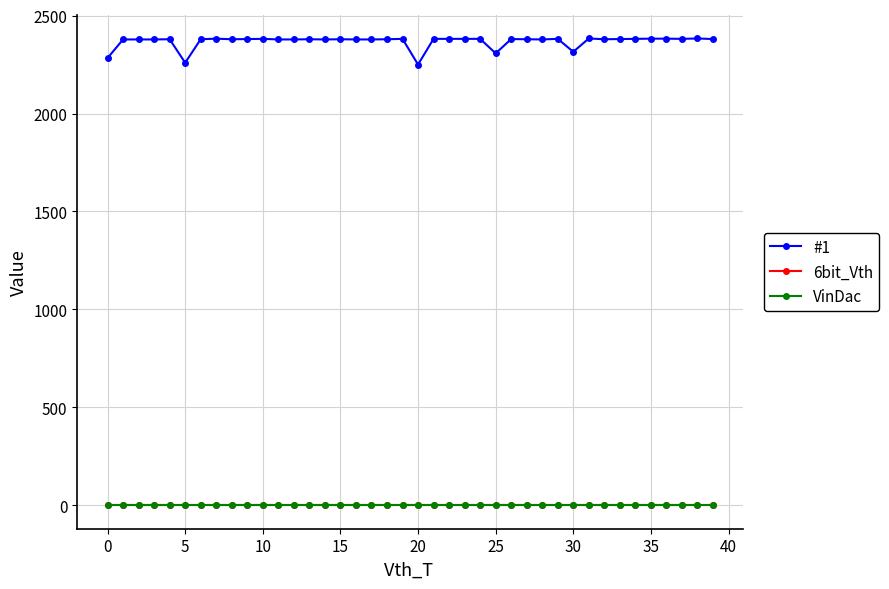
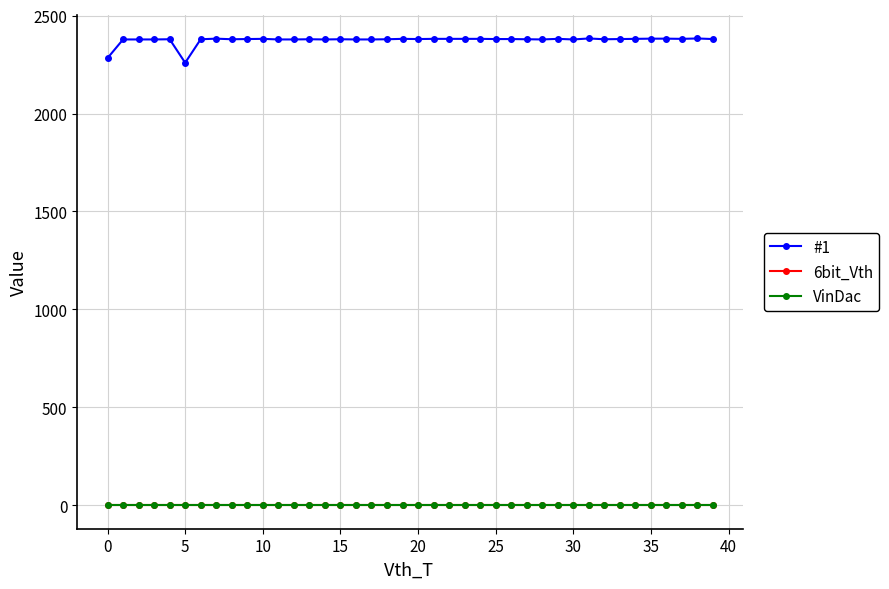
  {
    "#1": {
      "0": 2280,
      "5": 2260,
      "10": 2380,
      "15": 2380,
-     "20": 2250,
-     "25": 2310,
-     "30": 2320,
+     "20": 2380,
+     "25": 2380,
+     "30": 2380,
      "35": 2380
    },
    "VinDac": {
      "0": 0,
      "5": 0,
      "10": 0,
      "15": 0,
      "20": 0,
      "25": 0,
      "30": 0,
      "35": 0
    }
  }
